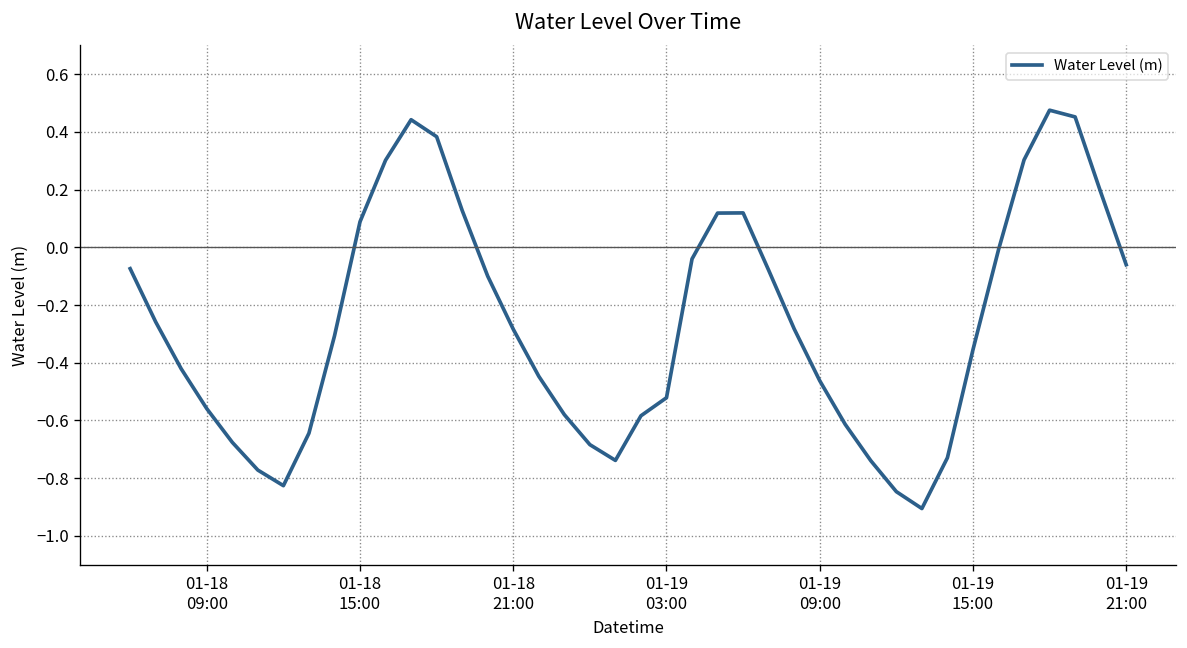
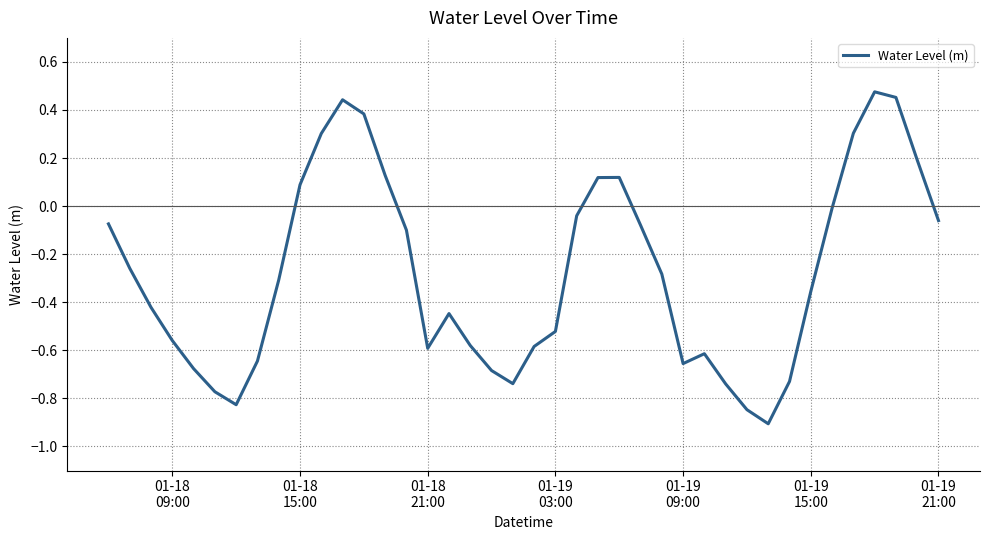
  {
    "01-18 09:00": -0.56,
    "01-18 15:00": 0.09,
-   "01-18 21:00": -0.28,
+   "01-18 21:00": -0.59,
    "01-19 03:00": -0.52,
-   "01-19 09:00": -0.46,
+   "01-19 09:00": -0.66,
    "01-19 15:00": -0.36,
    "01-19 21:00": -0.06
  }
